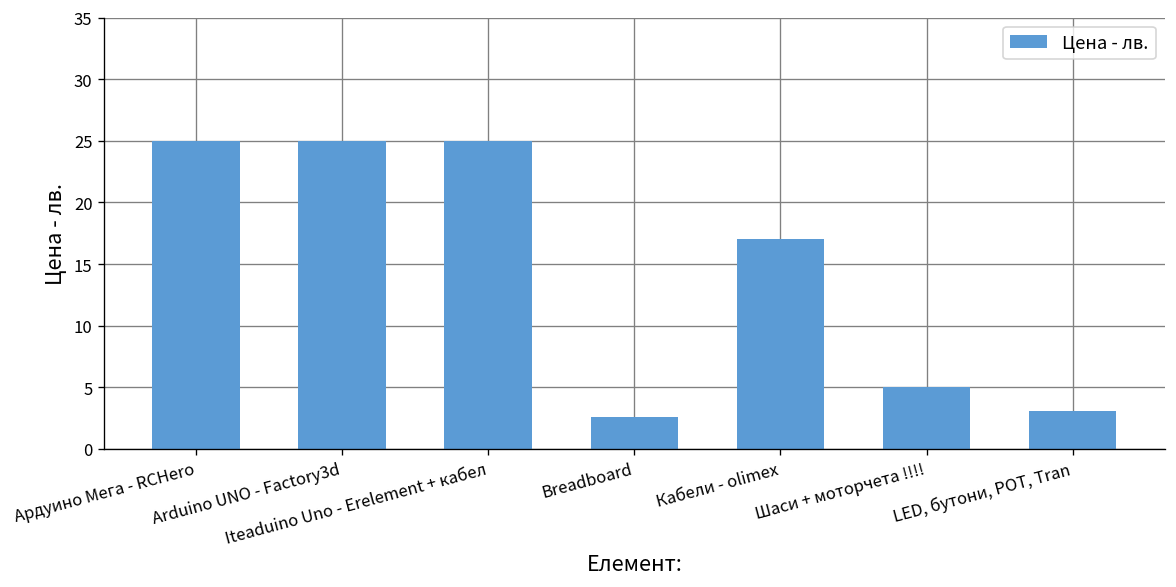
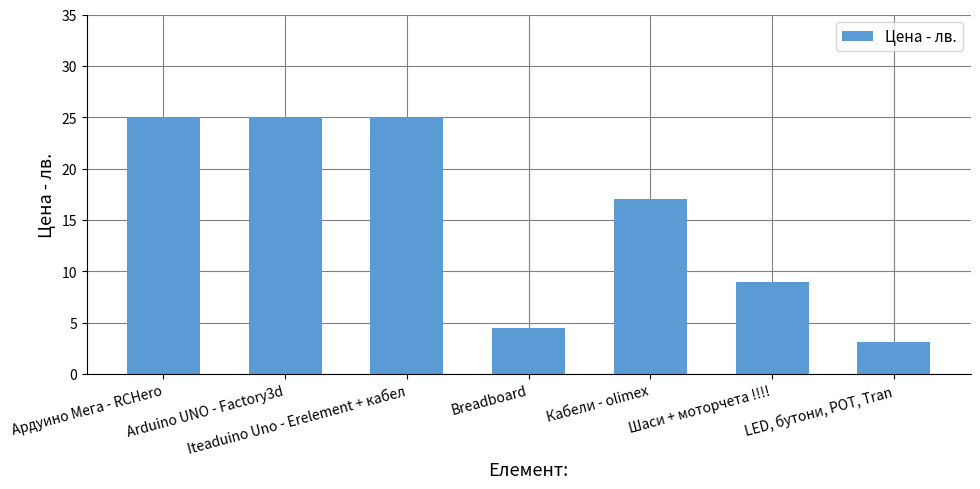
  {
    "Ардуино Мега - RCHero": 25.0,
    "Arduino UNO - Factory3d": 25.0,
    "Iteaduino Uno - Erelement + кабел": 25.0,
-   "Breadboard": 2.6,
+   "Breadboard": 4.5,
    "Кабели - olimex": 17.0,
-   "Шаси + моторчета !!!!": 5,
+   "Шаси + моторчета !!!!": 9,
    "LED, бутони, POT, Tran": 3.1
  }
